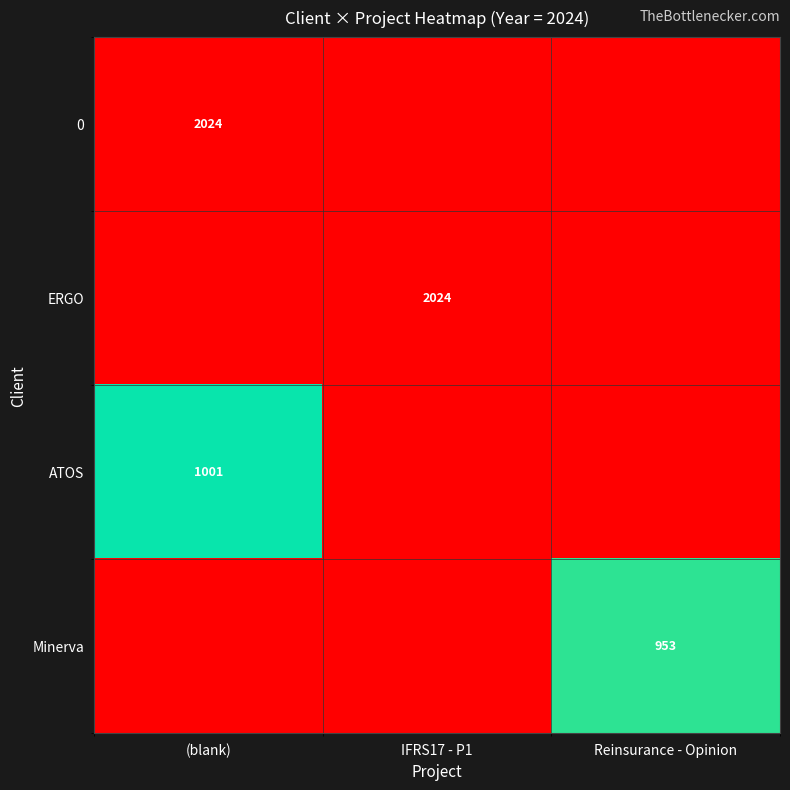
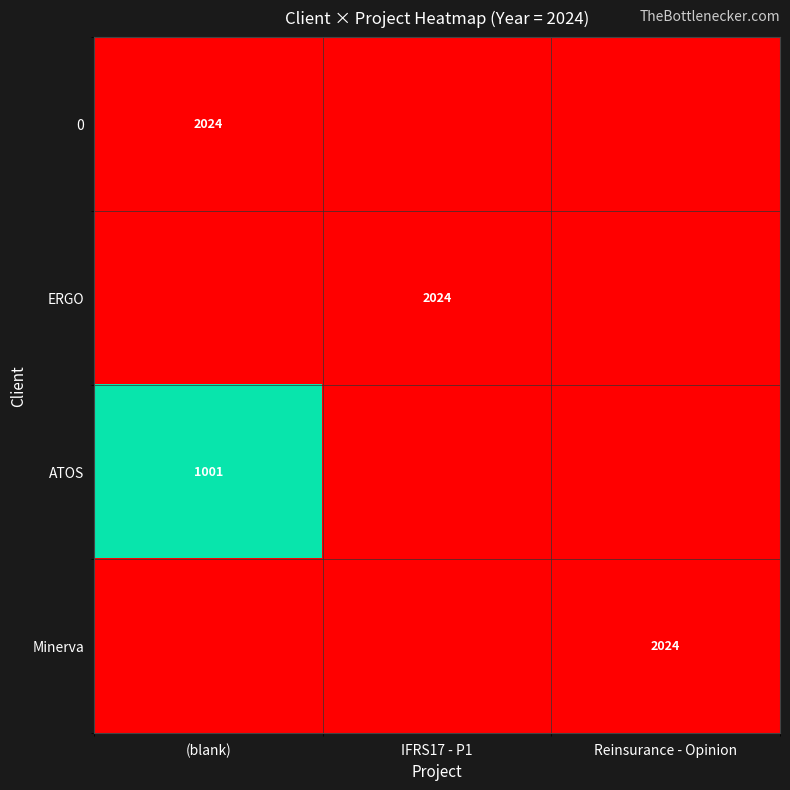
  {
    "0": {
      "(blank)": 2024
    },
    "ERGO": {
      "IFRS17 - P1": 2024
    },
    "ATOS": {
      "(blank)": 1001
    },
    "Minerva": {
-     "Reinsurance - Opinion": 953
+     "Reinsurance - Opinion": 2024
    }
  }
